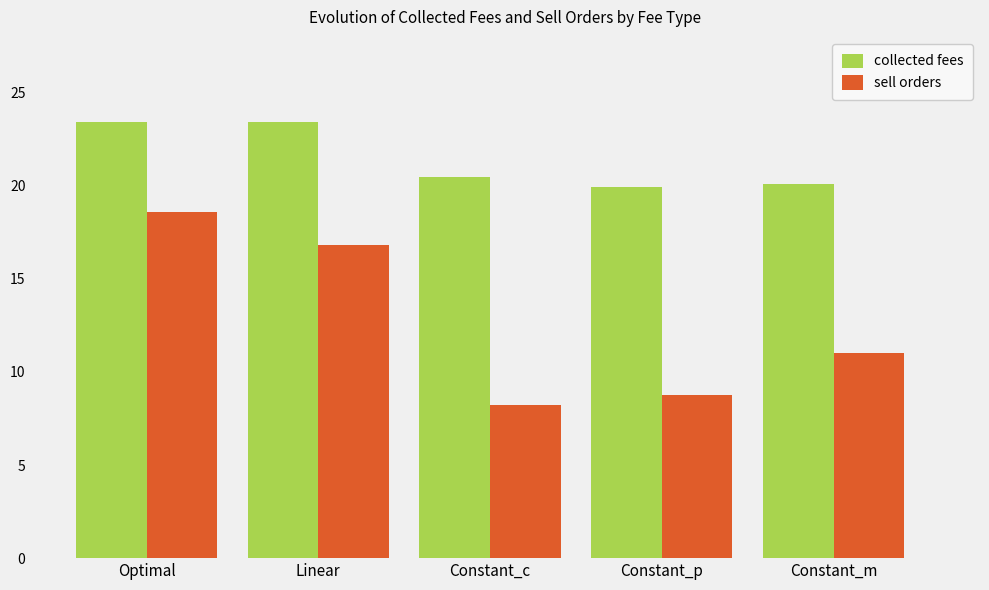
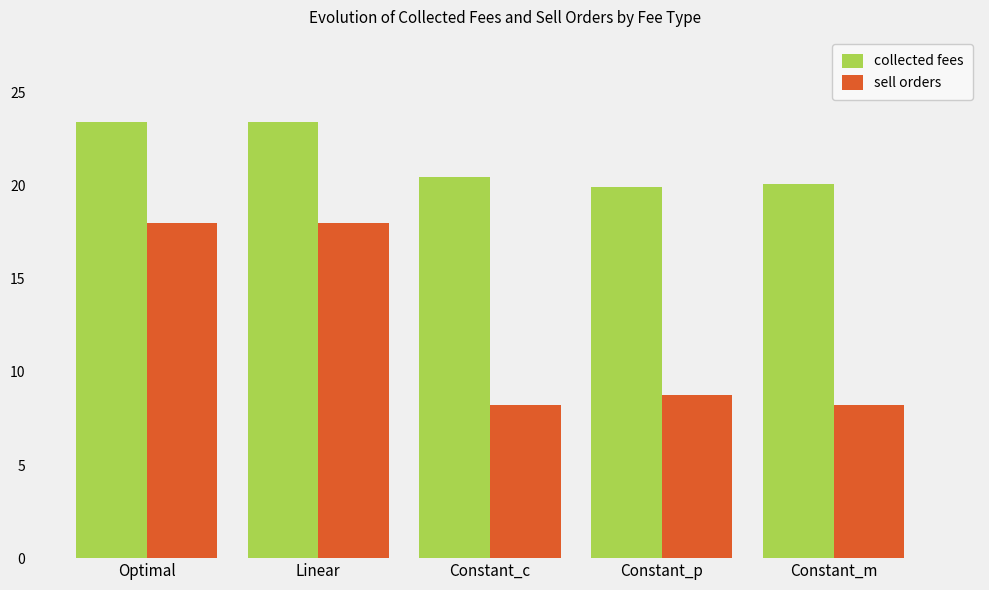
  {
    "collected fees": {
      "Optimal": 23.4,
      "Linear": 23.4,
      "Constant_c": 20.5,
      "Constant_p": 19.9,
      "Constant_m": 20.1
    },
    "sell orders": {
-     "Optimal": 18.6,
-     "Linear": 16.8,
+     "Optimal": 18.0,
+     "Linear": 18.0,
      "Constant_c": 8.3,
      "Constant_p": 8.8,
-     "Constant_m": 11.0
+     "Constant_m": 8.2
    }
  }
